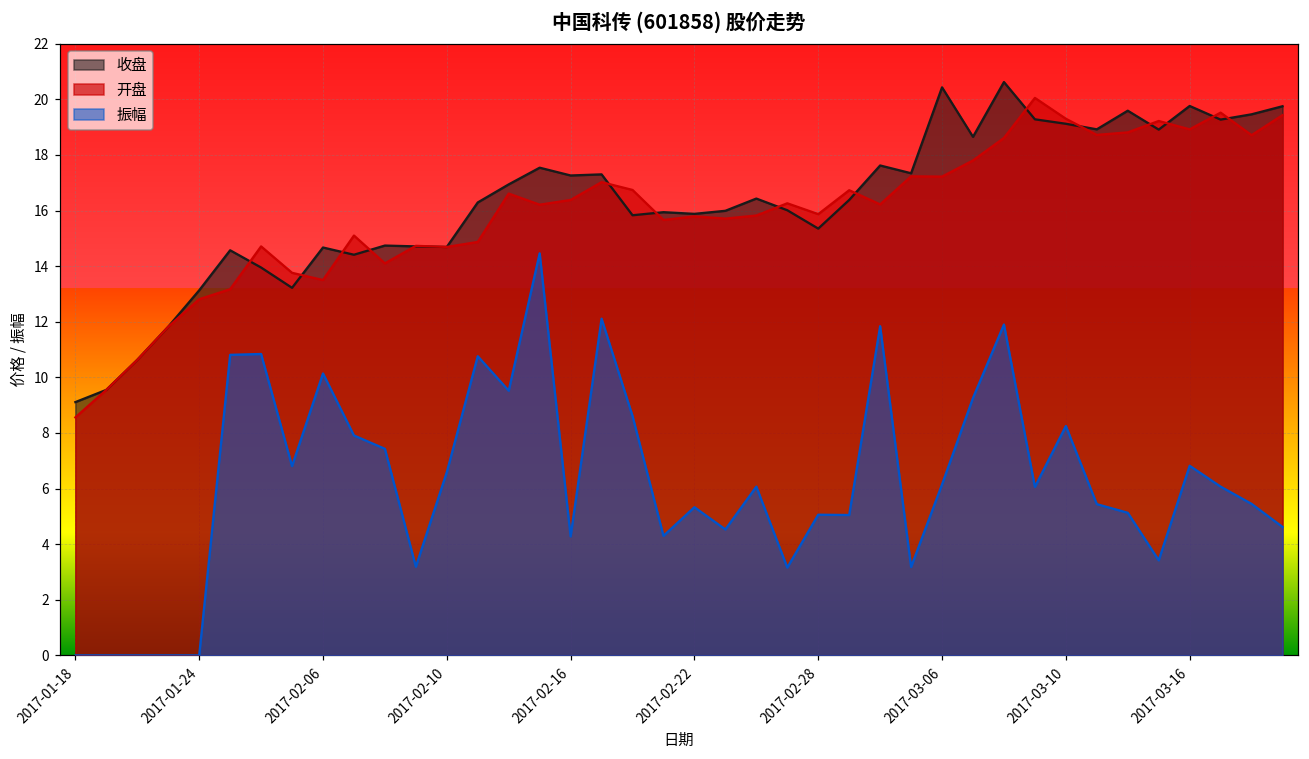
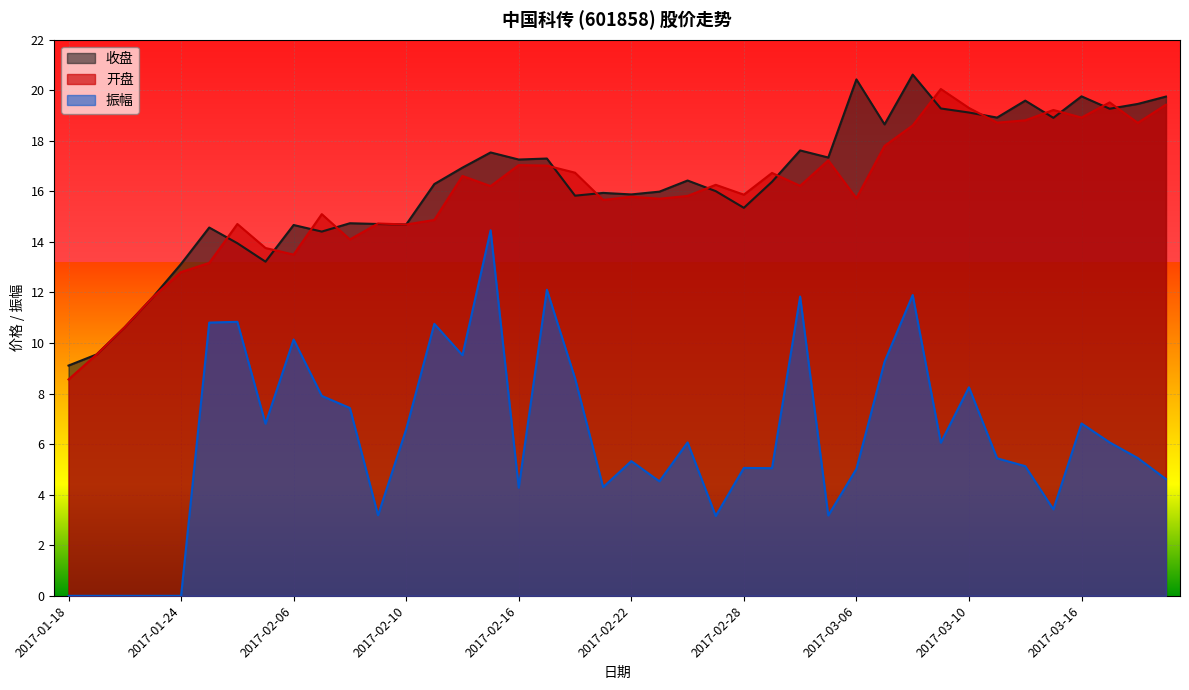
  {
    "收盘": {
      "2017-01-18": 9.1,
      "2017-01-24": 13.1,
      "2017-02-06": 14.7,
      "2017-02-16": 17.3,
      "2017-02-28": 15.4,
      "2017-03-06": 20.4,
      "2017-03-10": 19.1,
      "2017-03-16": 19.8
    },
    "开盘": {
      "2017-01-18": 8.6,
      "2017-01-24": 12.8,
      "2017-02-06": 13.5,
-     "2017-02-16": 16.4,
+     "2017-02-16": 17.0,
      "2017-02-28": 15.9,
-     "2017-03-06": 17.2,
+     "2017-03-06": 15.7,
      "2017-03-10": 19.3,
      "2017-03-16": 18.9
    },
    "振幅": {
      "2017-01-18": 0.0,
      "2017-01-24": 0.0,
      "2017-02-06": 10.1,
      "2017-02-10": 6.6,
      "2017-02-16": 4.3,
      "2017-02-22": 5.3,
      "2017-02-28": 5.1,
-     "2017-03-06": 6.2,
+     "2017-03-06": 5.0,
      "2017-03-10": 8.3,
      "2017-03-16": 6.8
    }
  }
